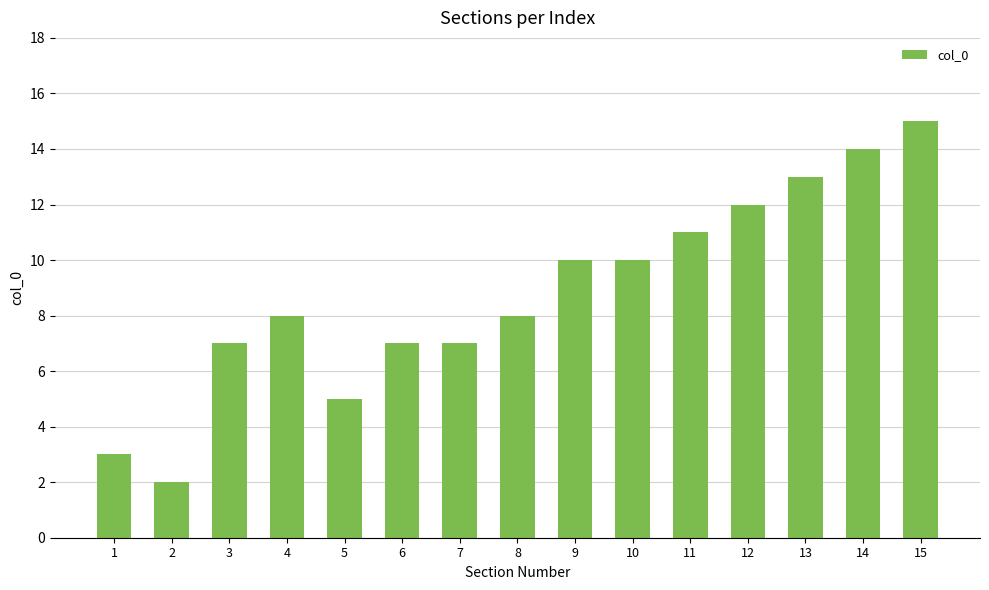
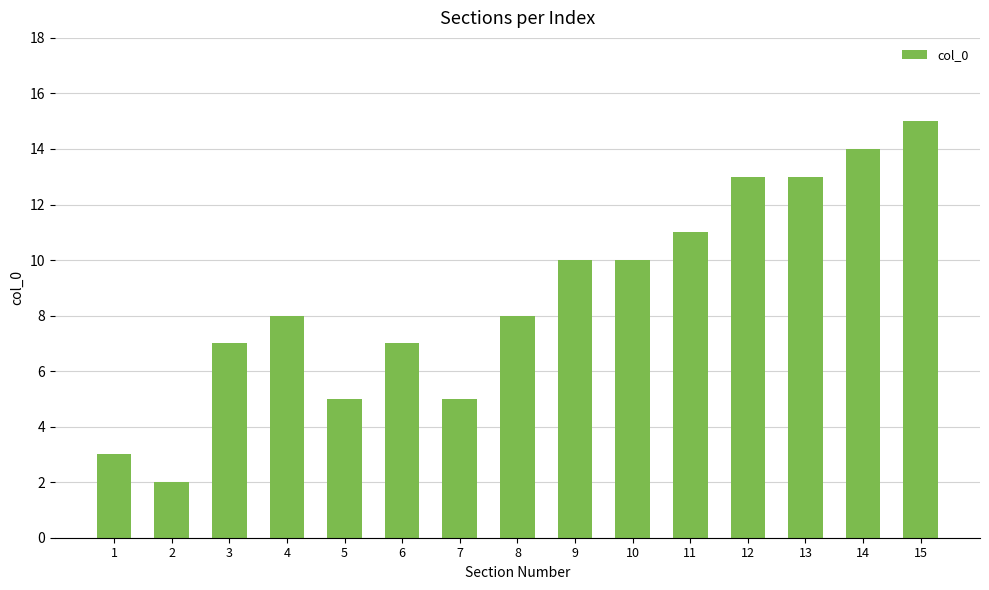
  {
    "1": 3,
    "2": 2,
    "3": 7,
    "4": 8,
    "5": 5,
    "6": 7,
-   "7": 7,
+   "7": 5,
    "8": 8,
    "9": 10,
    "10": 10,
    "11": 11,
-   "12": 12,
+   "12": 13,
    "13": 13,
    "14": 14,
    "15": 15
  }
